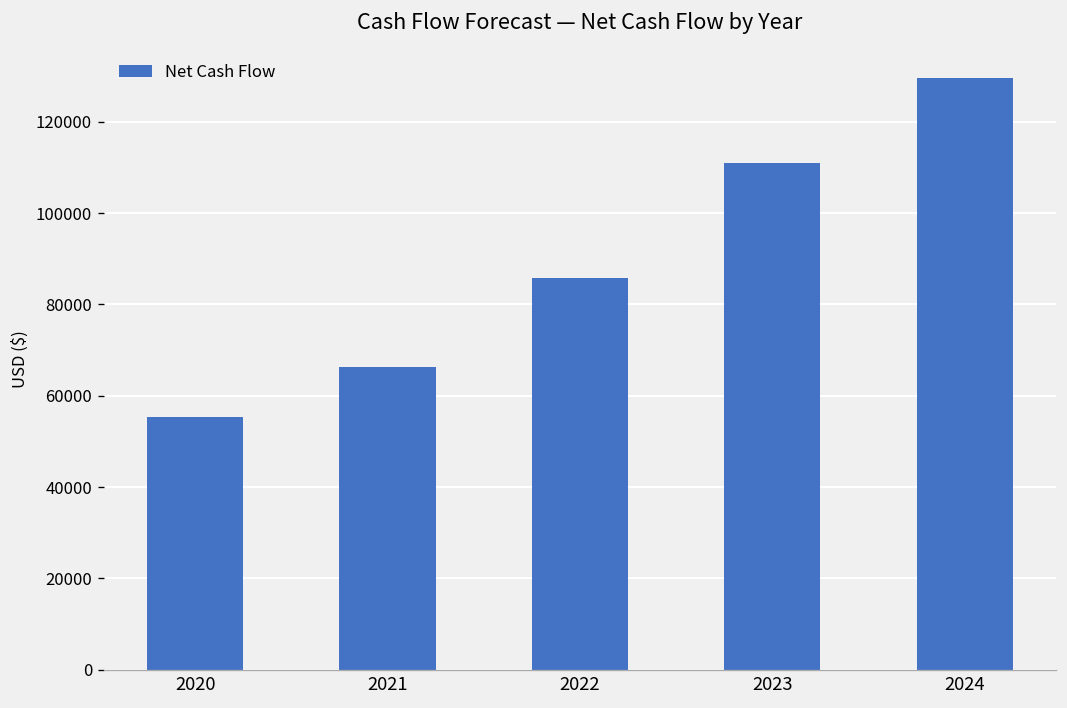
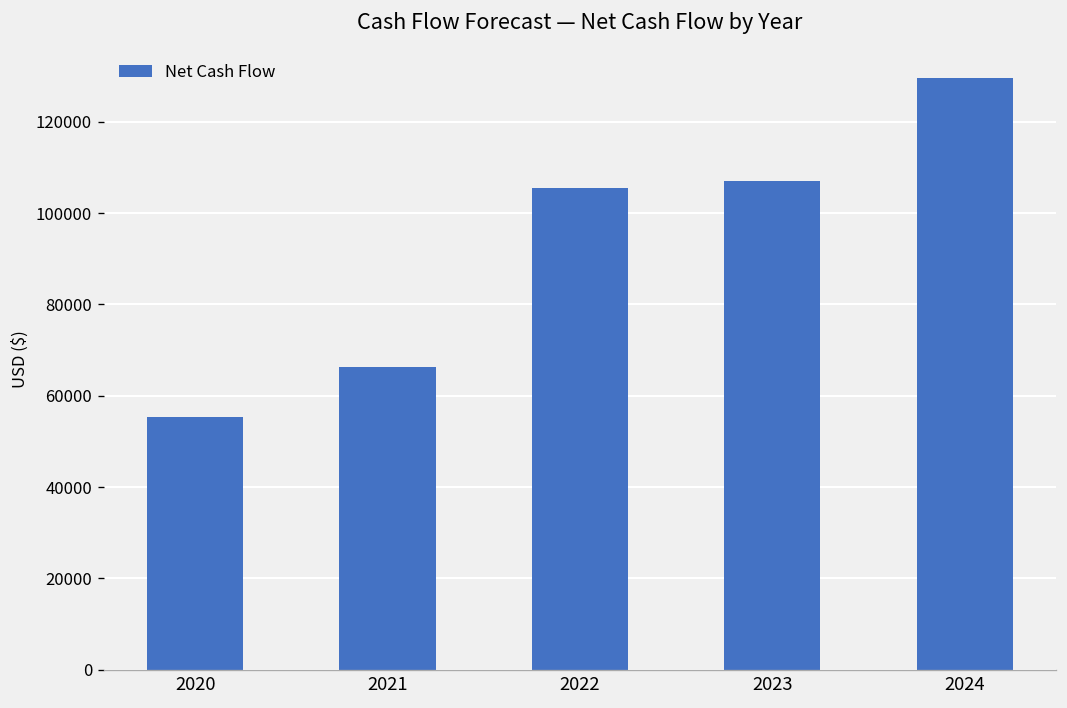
  {
    "2020": 55000,
    "2021": 66000,
-   "2022": 86000,
-   "2023": 111000,
+   "2022": 105000,
+   "2023": 107000,
    "2024": 129000
  }
